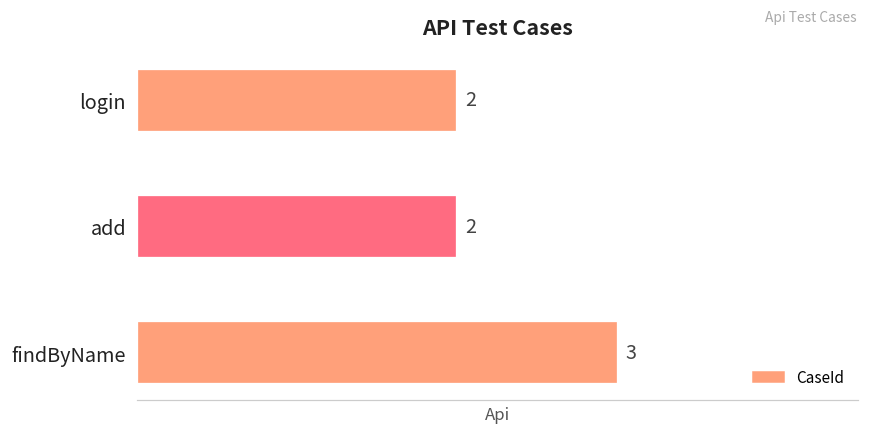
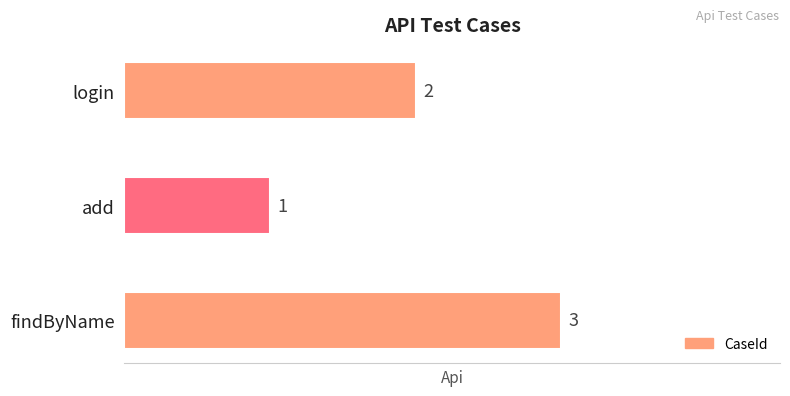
  {
    "login": 2,
-   "add": 2,
+   "add": 1,
    "findByName": 3
  }
